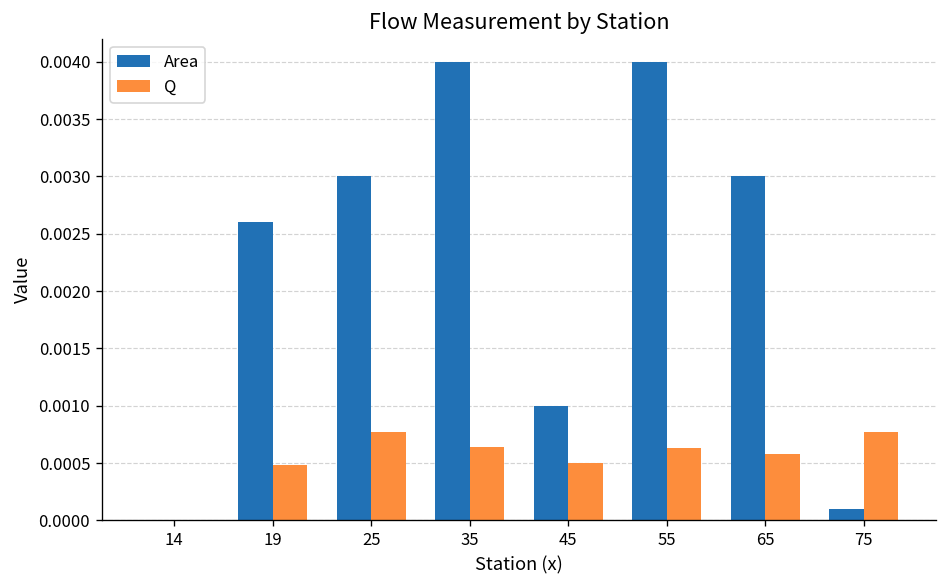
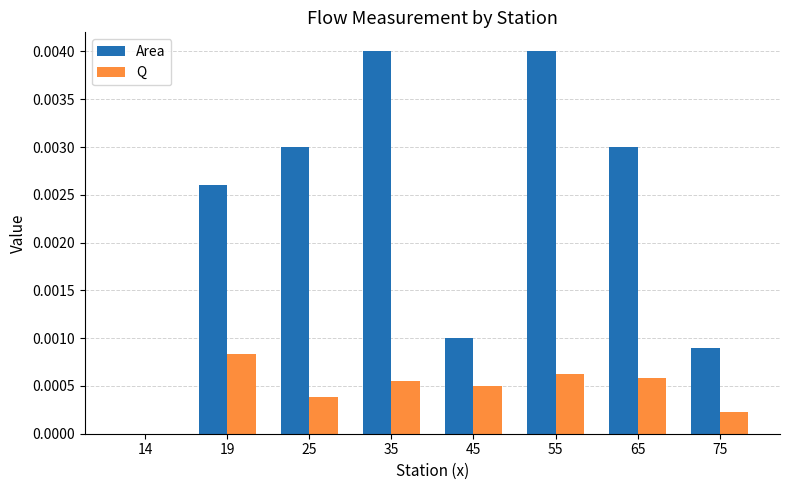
  {
    "Area": {
      "14": 0.0000,
      "19": 0.0026,
      "25": 0.0030,
      "35": 0.0040,
      "45": 0.0010,
      "55": 0.0040,
      "65": 0.0030,
-     "75": 0.0001
+     "75": 0.0009
    },
    "Q": {
      "14": 0.0000,
-     "19": 0.0005,
-     "25": 0.0008,
-     "35": 0.00064,
+     "19": 0.0008,
+     "25": 0.0004,
+     "35": 0.00055,
      "45": 0.0005,
      "55": 0.0006,
      "65": 0.0006,
-     "75": 0.0008
+     "75": 0.0002
    }
  }
